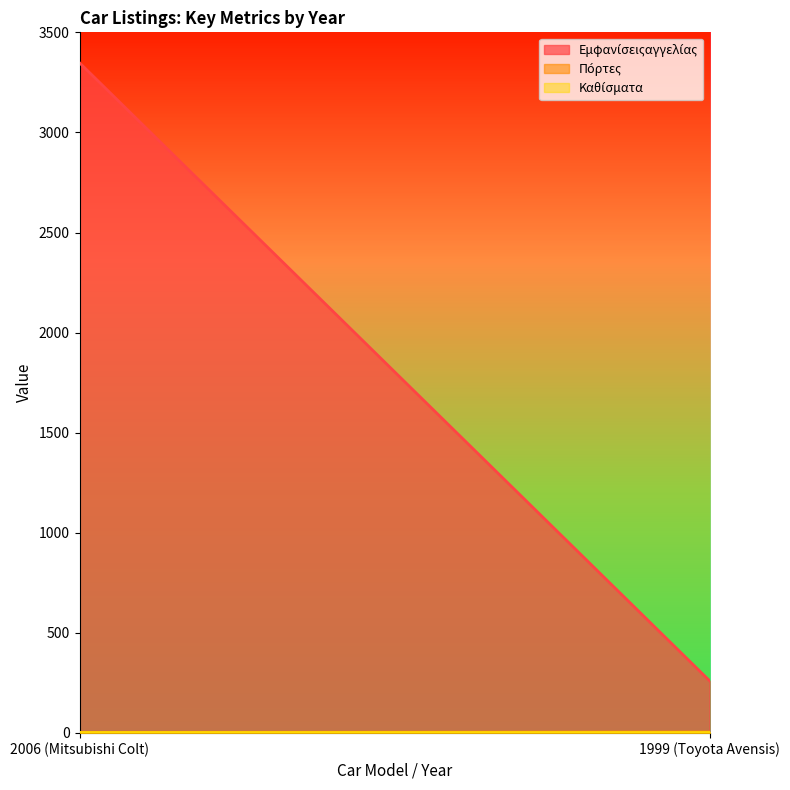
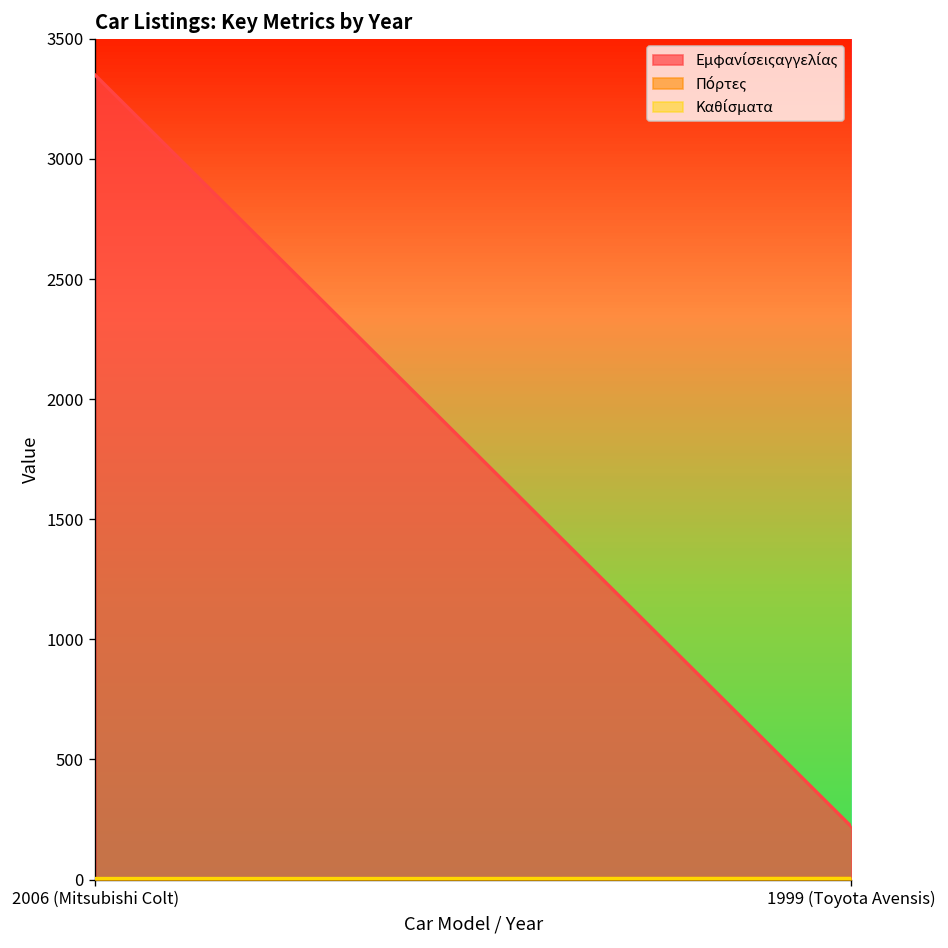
  {
    "Εμφανίσειςαγγελίας": {
      "2006 (Mitsubishi Colt)": 3350,
-     "1999 (Toyota Avensis)": 260
+     "1999 (Toyota Avensis)": 220
    },
    "Καθίσματα": {
      "1999 (Toyota Avensis)": 10
    }
  }
